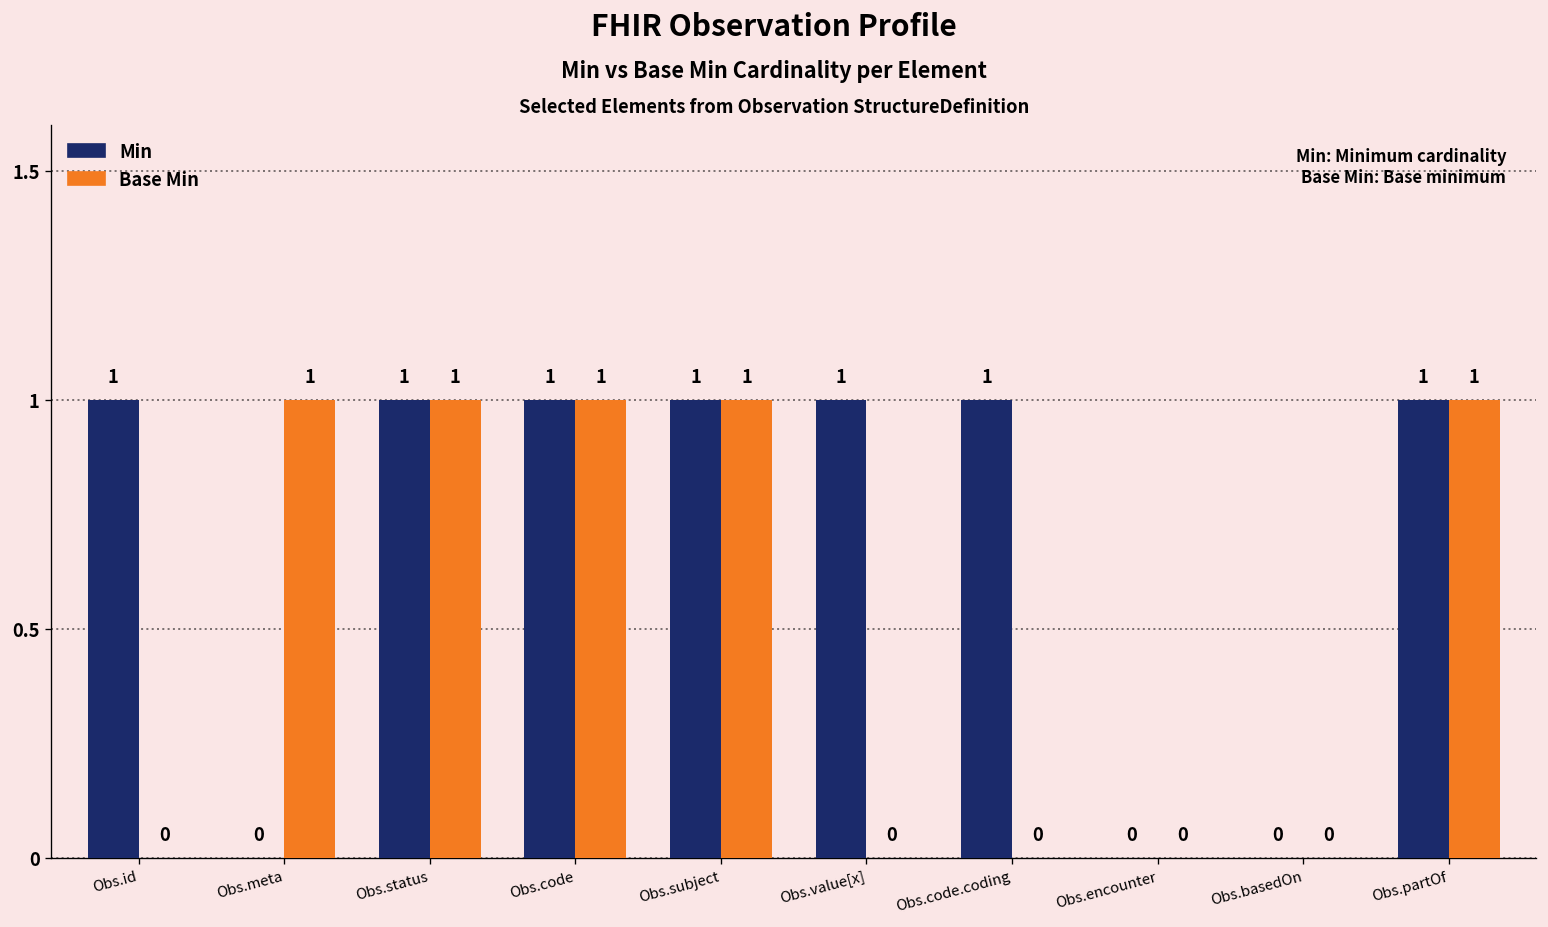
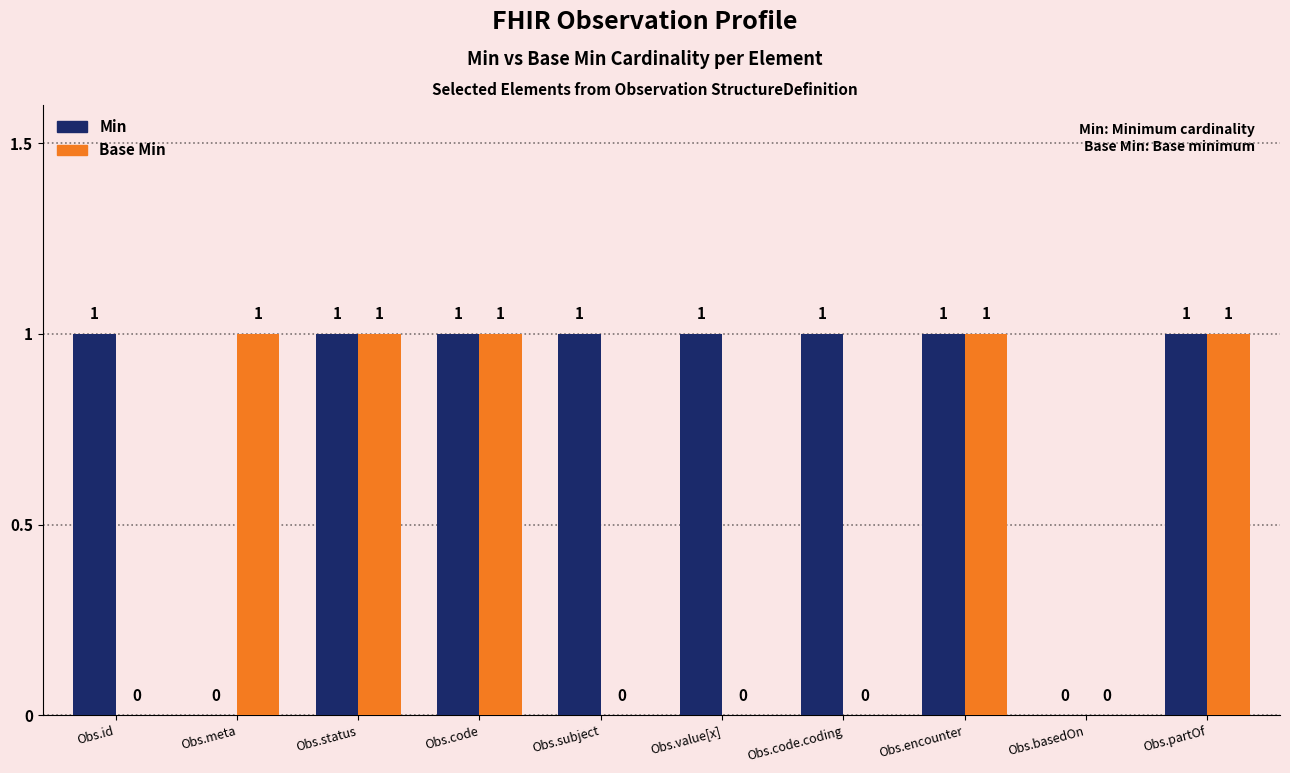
  {
    "Min": {
      "Obs.id": 1,
      "Obs.meta": 0,
      "Obs.status": 1,
      "Obs.code": 1,
      "Obs.subject": 1,
      "Obs.value[x]": 1,
      "Obs.code.coding": 1,
-     "Obs.encounter": 0,
+     "Obs.encounter": 1,
      "Obs.basedOn": 0,
      "Obs.partOf": 1
    },
    "Base Min": {
      "Obs.id": 0,
      "Obs.meta": 1,
      "Obs.status": 1,
      "Obs.code": 1,
-     "Obs.subject": 1,
+     "Obs.subject": 0,
      "Obs.value[x]": 0,
      "Obs.code.coding": 0,
-     "Obs.encounter": 0,
+     "Obs.encounter": 1,
      "Obs.basedOn": 0,
      "Obs.partOf": 1
    }
  }
